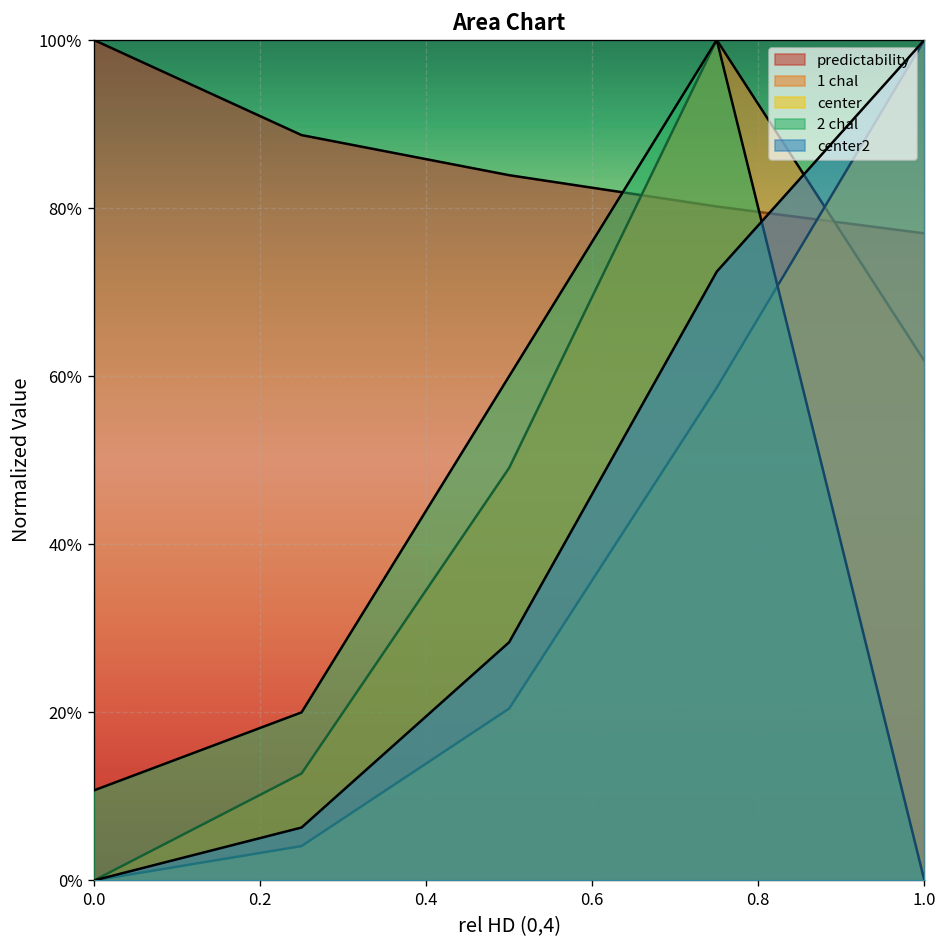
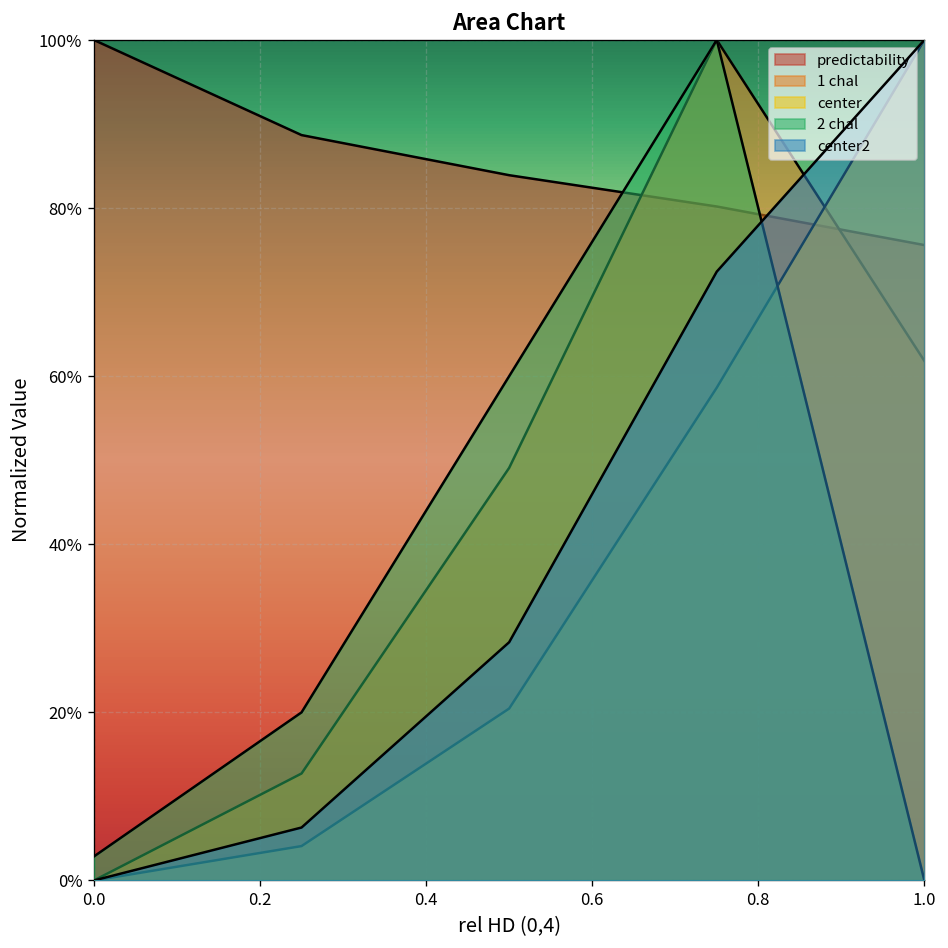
  {
    "predictability": {
      "0.0": "100%",
-     "1.0": "77%"
+     "1.0": "76%"
    },
    "1 chal": {
      "1.0": "62%"
    },
    "2 chal": {
-     "0.0": "11%",
+     "0.0": "3%",
      "1.0": "0%"
    }
  }
